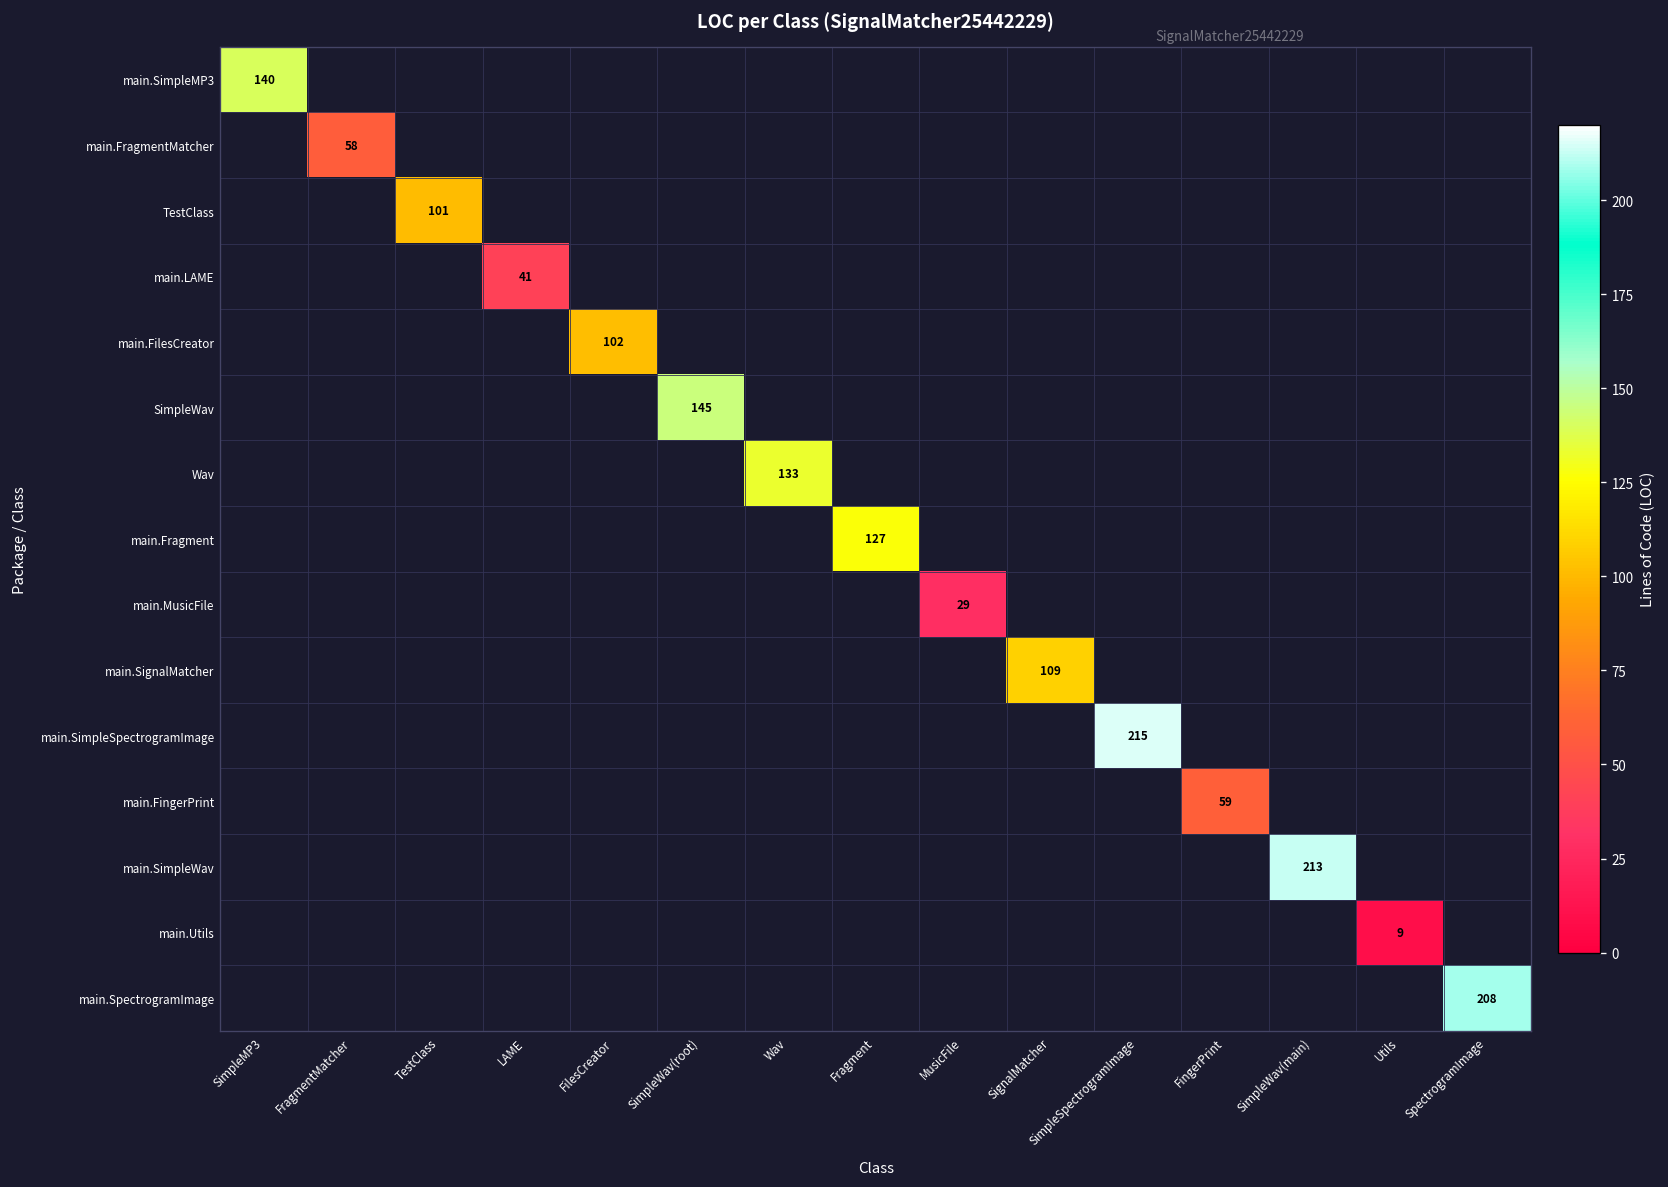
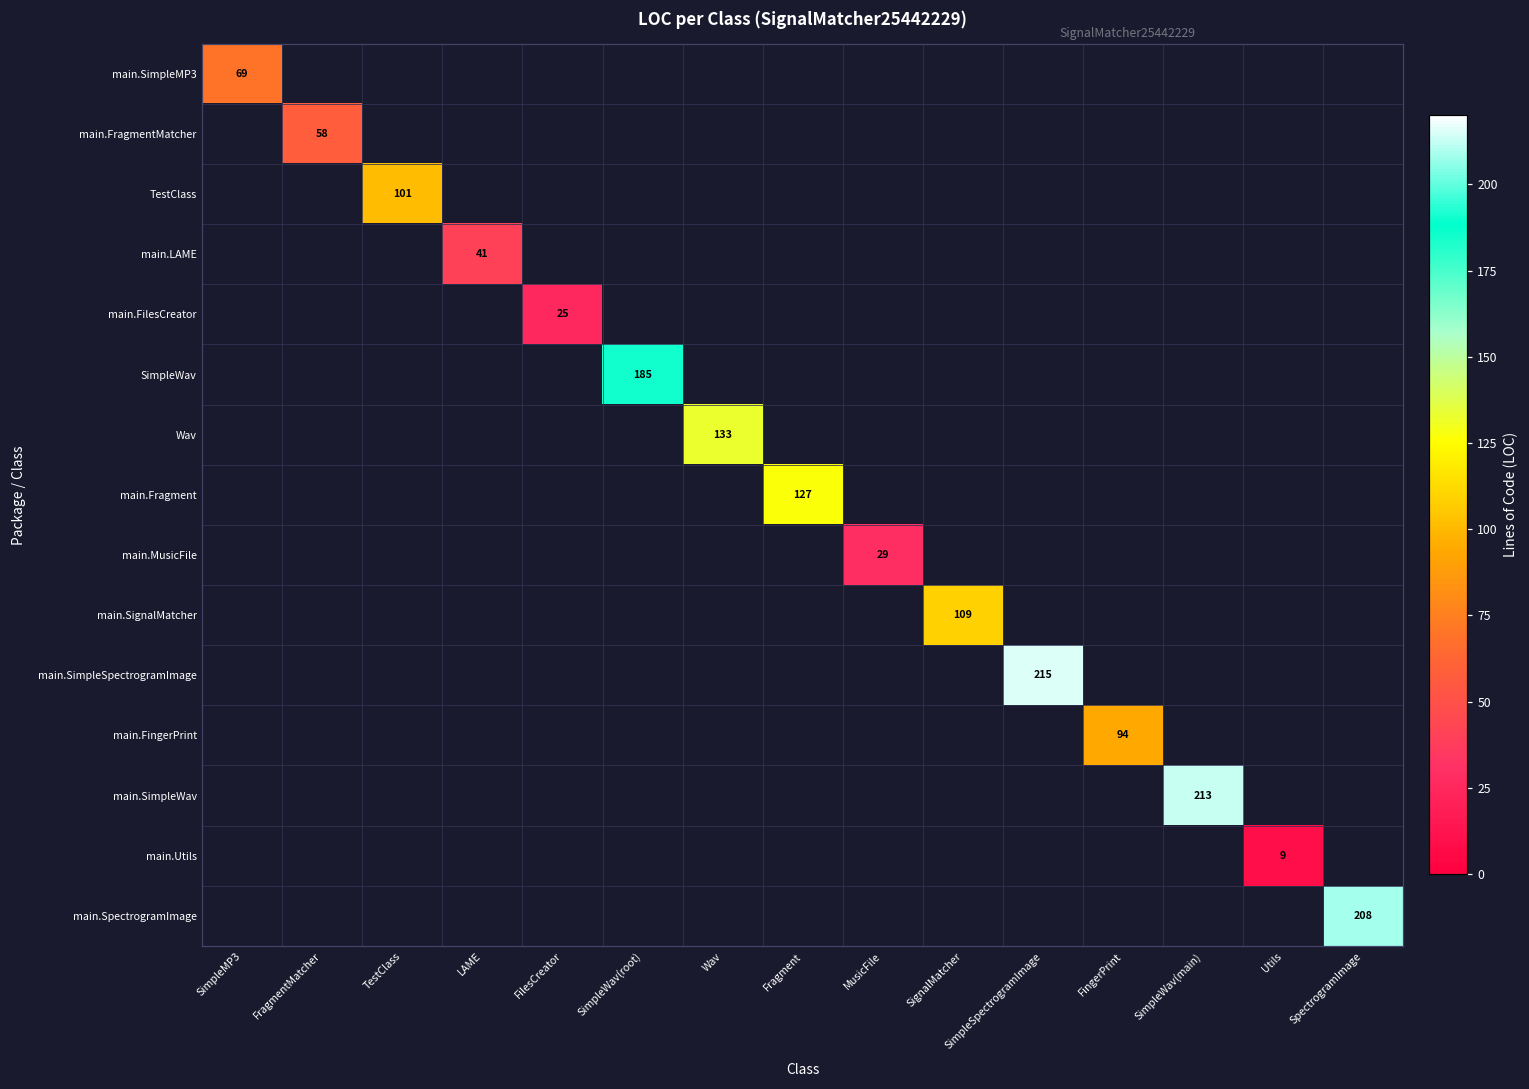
  {
    "main.SimpleMP3": {
-     "SimpleMP3": 140
+     "SimpleMP3": 69
    },
    "main.FragmentMatcher": {
      "FragmentMatcher": 58
    },
    "TestClass": {
      "TestClass": 101
    },
    "main.LAME": {
      "LAME": 41
    },
    "main.FilesCreator": {
-     "FilesCreator": 102
+     "FilesCreator": 25
    },
    "SimpleWav": {
-     "SimpleWav(root)": 145
+     "SimpleWav(root)": 185
    },
    "Wav": {
      "Wav": 133
    },
    "main.Fragment": {
      "Fragment": 127
    },
    "main.MusicFile": {
      "MusicFile": 29
    },
    "main.SignalMatcher": {
      "SignalMatcher": 109
    },
    "main.SimpleSpectrogramImage": {
      "SimpleSpectrogramImage": 215
    },
    "main.FingerPrint": {
-     "FingerPrint": 59
+     "FingerPrint": 94
    },
    "main.SimpleWav": {
      "SimpleWav(main)": 213
    },
    "main.Utils": {
      "Utils": 9
    },
    "main.SpectrogramImage": {
      "SpectrogramImage": 208
    }
  }
